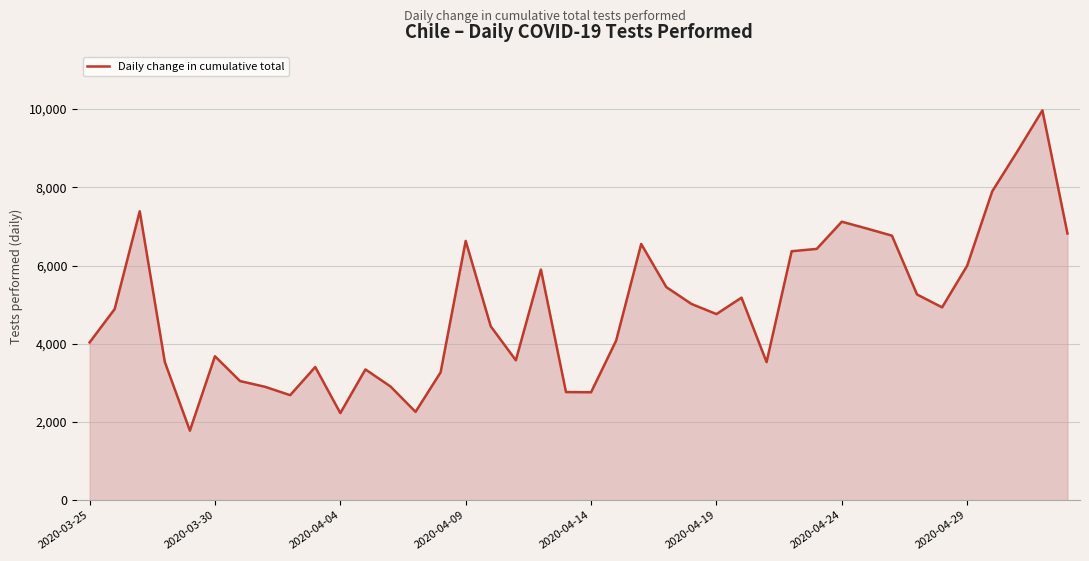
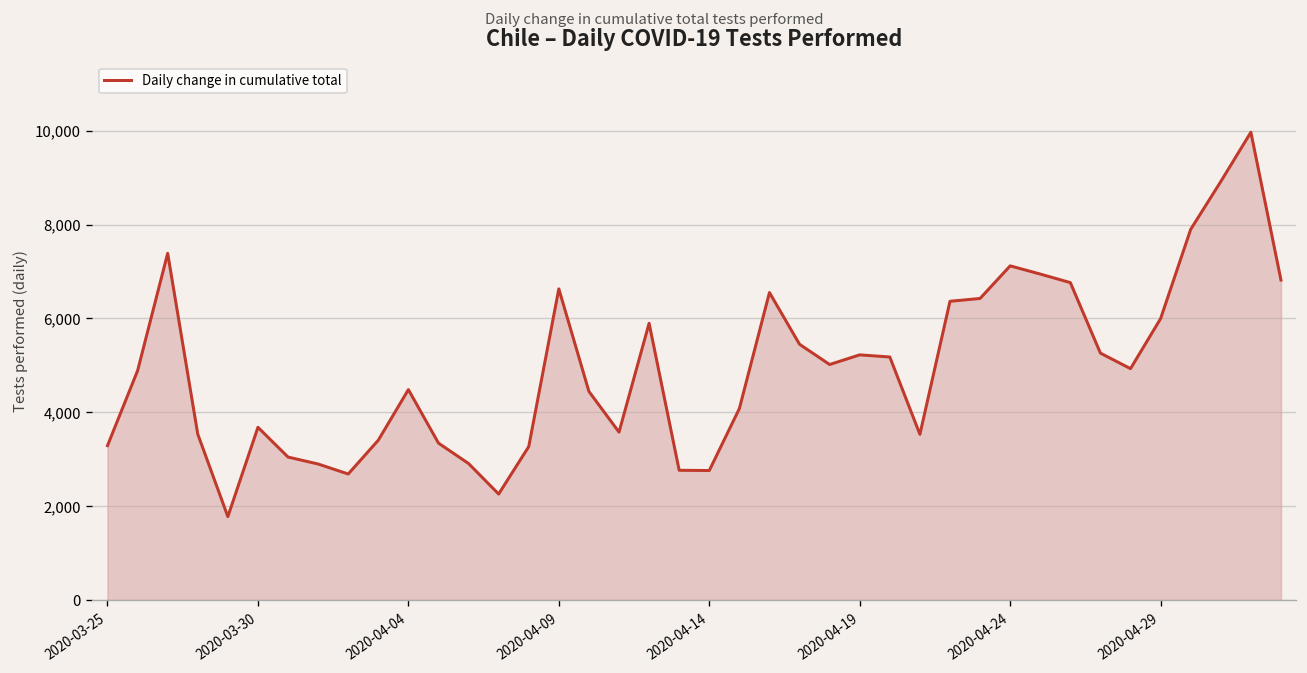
  {
-   "2020-03-25": "4,000",
+   "2020-03-25": "3,300",
    "2020-03-30": "3,700",
-   "2020-04-04": "2,200",
+   "2020-04-04": "4,500",
    "2020-04-09": "6,600",
    "2020-04-14": "2,800",
-   "2020-04-19": "4,800",
+   "2020-04-19": "5,200",
    "2020-04-24": "7,100",
    "2020-04-29": "6,000"
  }
